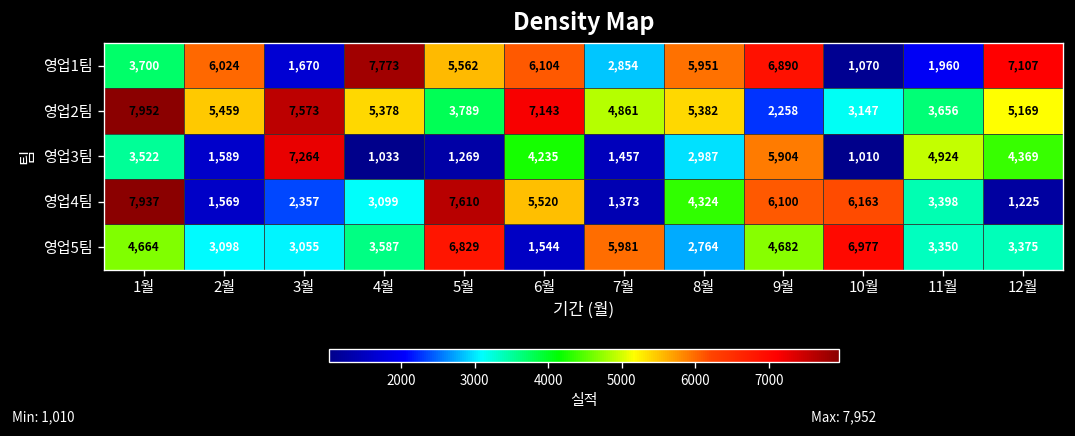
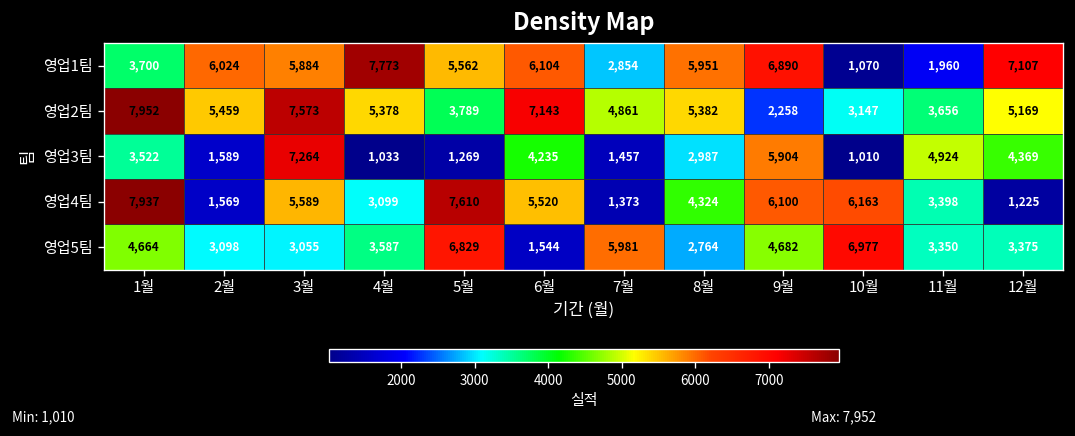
  {
    "영업1팀": {
      "1월": "3,700",
      "2월": "6,024",
-     "3월": "1,670",
+     "3월": "5,884",
      "4월": "7,773",
      "5월": "5,562",
      "6월": "6,104",
      "7월": "2,854",
      "8월": "5,951",
      "9월": "6,890",
      "10월": "1,070",
      "11월": "1,960",
      "12월": "7,107"
    },
    "영업2팀": {
      "1월": "7,952",
      "2월": "5,459",
      "3월": "7,573",
      "4월": "5,378",
      "5월": "3,789",
      "6월": "7,143",
      "7월": "4,861",
      "8월": "5,382",
      "9월": "2,258",
      "10월": "3,147",
      "11월": "3,656",
      "12월": "5,169"
    },
    "영업3팀": {
      "1월": "3,522",
      "2월": "1,589",
      "3월": "7,264",
      "4월": "1,033",
      "5월": "1,269",
      "6월": "4,235",
      "7월": "1,457",
      "8월": "2,987",
      "9월": "5,904",
      "10월": "1,010",
      "11월": "4,924",
      "12월": "4,369"
    },
    "영업4팀": {
      "1월": "7,937",
      "2월": "1,569",
-     "3월": "2,357",
+     "3월": "5,589",
      "4월": "3,099",
      "5월": "7,610",
      "6월": "5,520",
      "7월": "1,373",
      "8월": "4,324",
      "9월": "6,100",
      "10월": "6,163",
      "11월": "3,398",
      "12월": "1,225"
    },
    "영업5팀": {
      "1월": "4,664",
      "2월": "3,098",
      "3월": "3,055",
      "4월": "3,587",
      "5월": "6,829",
      "6월": "1,544",
      "7월": "5,981",
      "8월": "2,764",
      "9월": "4,682",
      "10월": "6,977",
      "11월": "3,350",
      "12월": "3,375"
    }
  }
